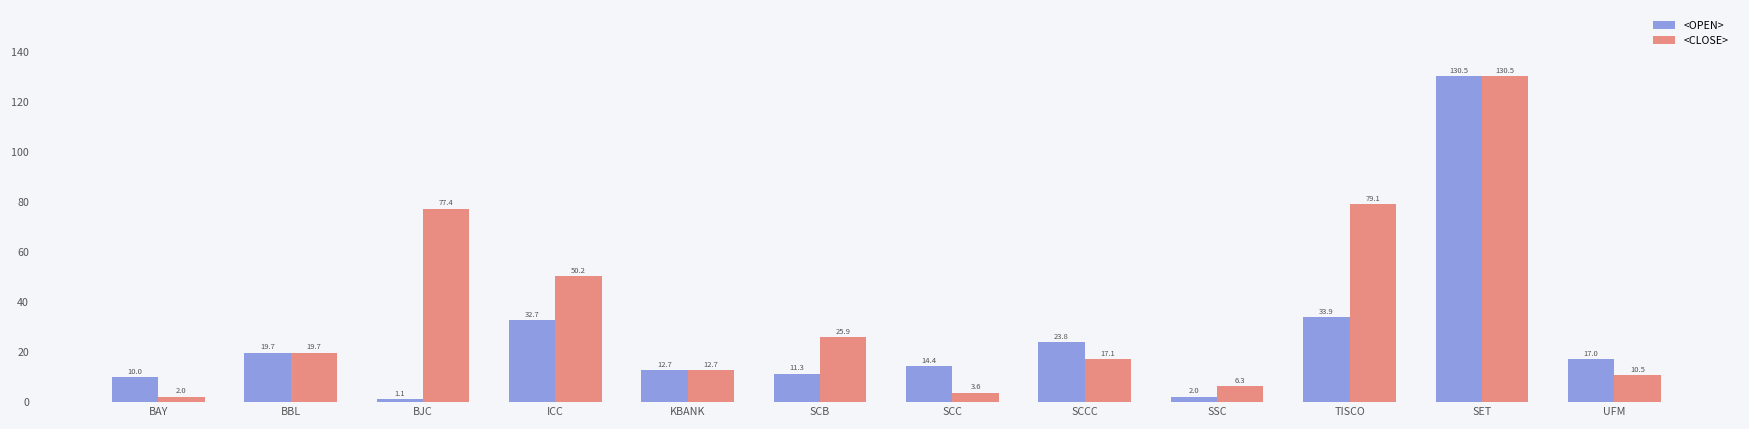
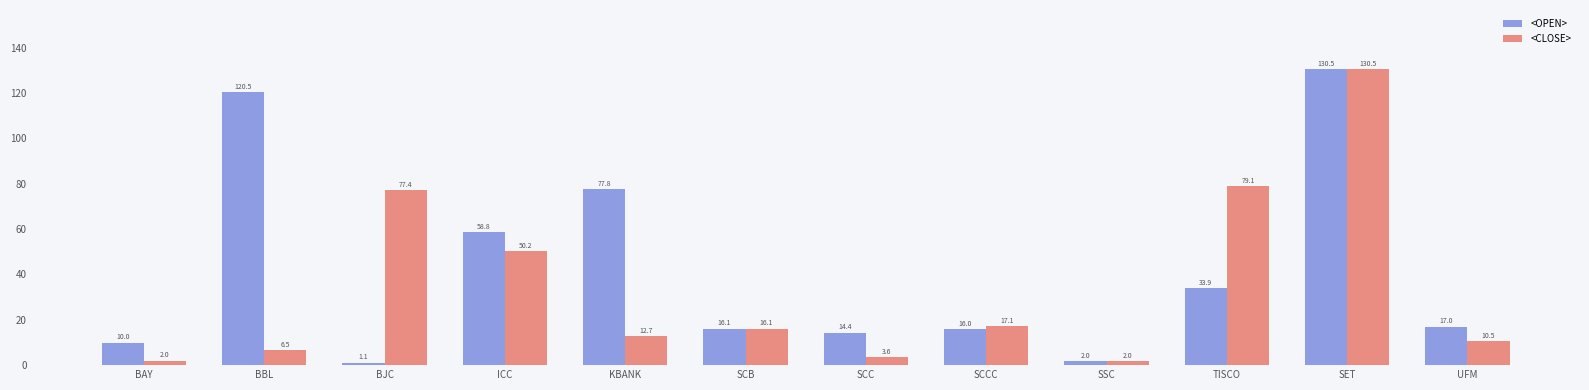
  {
    "<OPEN>": {
      "BAY": 10.0,
-     "BBL": 19.7,
+     "BBL": 120.5,
      "BJC": 1.1,
-     "ICC": 32.7,
-     "KBANK": 12.7,
-     "SCB": 11.3,
+     "ICC": 58.8,
+     "KBANK": 77.8,
+     "SCB": 16.1,
      "SCC": 14.4,
-     "SCCC": 23.8,
+     "SCCC": 16.0,
      "SSC": 2.0,
      "TISCO": 33.9,
      "SET": 130.5,
      "UFM": 17.0
    },
    "<CLOSE>": {
      "BAY": 2.0,
-     "BBL": 19.7,
+     "BBL": 6.5,
      "BJC": 77.4,
      "ICC": 50.2,
      "KBANK": 12.7,
-     "SCB": 25.9,
+     "SCB": 16.1,
      "SCC": 3.6,
      "SCCC": 17.1,
-     "SSC": 6.3,
+     "SSC": 2.0,
      "TISCO": 79.1,
      "SET": 130.5,
      "UFM": 10.5
    }
  }
